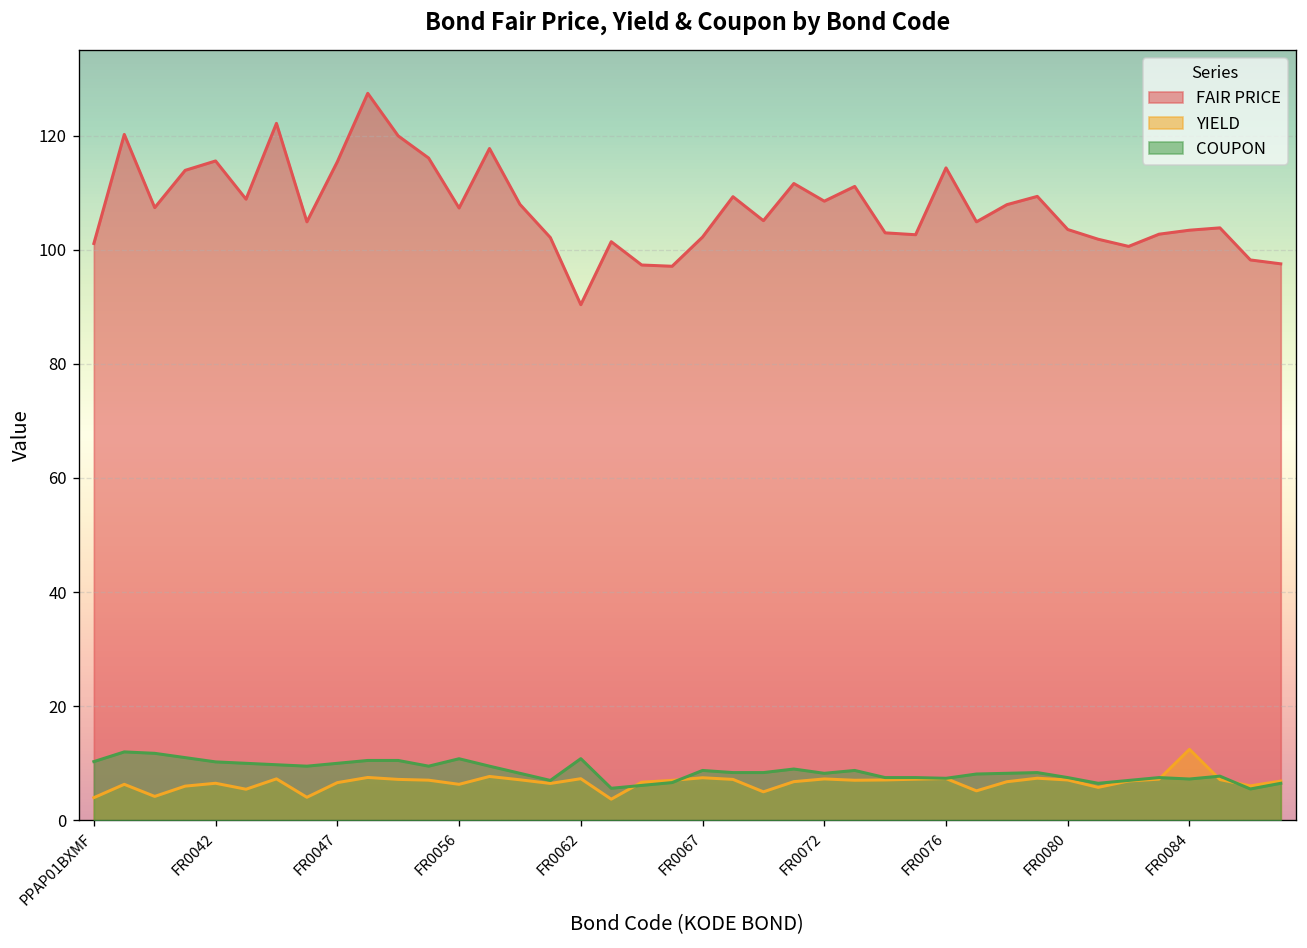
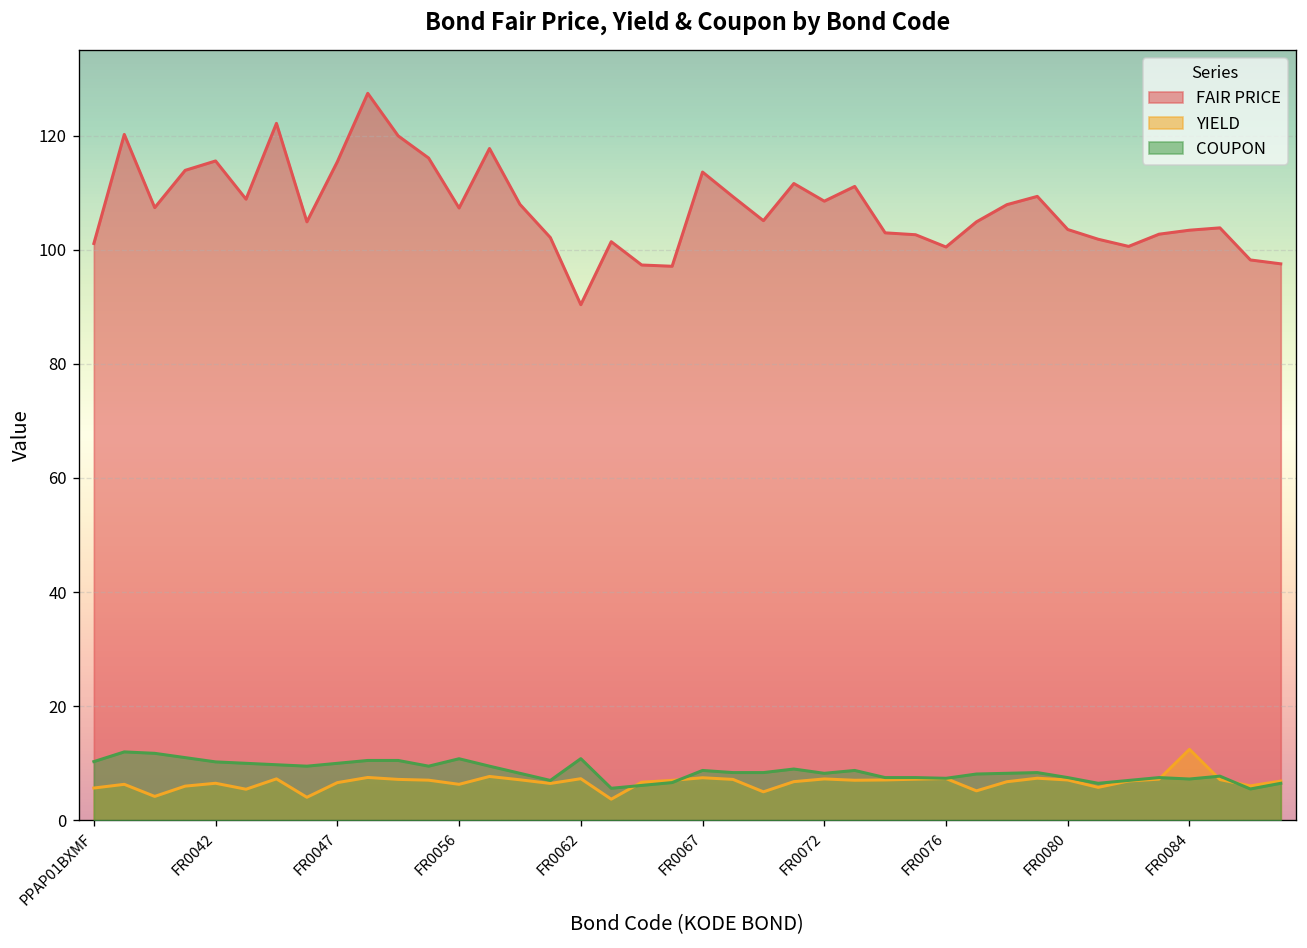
  {
    "FAIR PRICE": {
      "PPAP01BXMF": 101,
      "FR0042": 116,
      "FR0047": 115,
      "FR0056": 107,
      "FR0062": 90,
-     "FR0067": 102,
+     "FR0067": 114,
      "FR0072": 109,
-     "FR0076": 114,
+     "FR0076": 100,
      "FR0080": 104,
      "FR0084": 103
    },
    "YIELD": {
-     "PPAP01BXMF": 4,
+     "PPAP01BXMF": 6,
      "FR0042": 7,
      "FR0047": 7,
      "FR0056": 6,
      "FR0062": 7,
      "FR0067": 7,
      "FR0072": 7,
      "FR0084": 12
    },
    "COUPON": {
      "PPAP01BXMF": 10,
      "FR0042": 10,
      "FR0047": 10,
      "FR0056": 11,
      "FR0062": 11,
      "FR0067": 9,
      "FR0072": 8,
      "FR0084": 7
    }
  }
